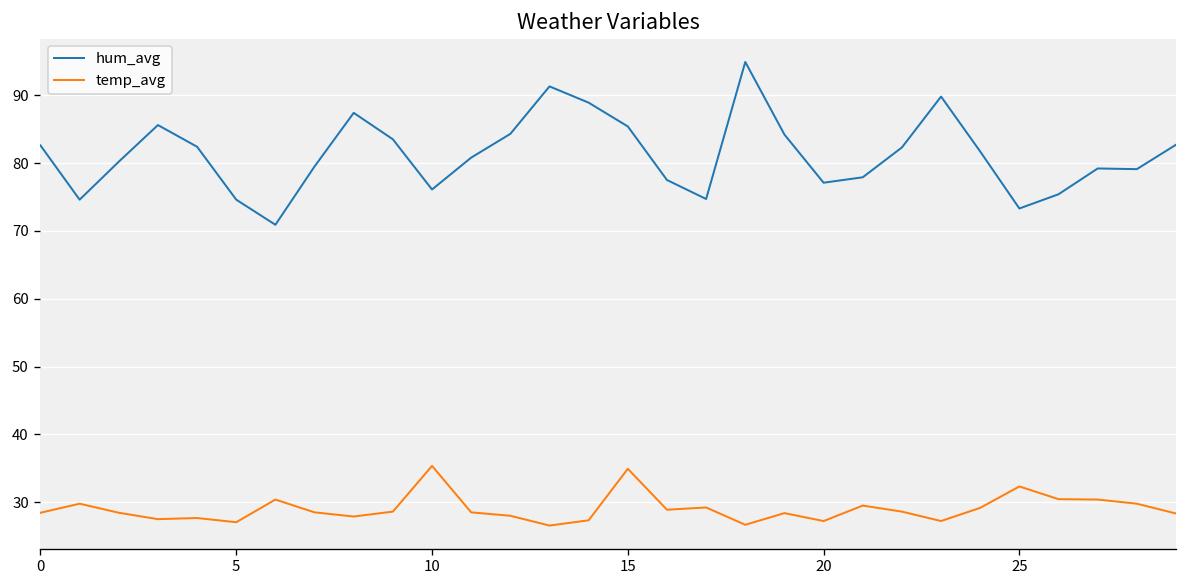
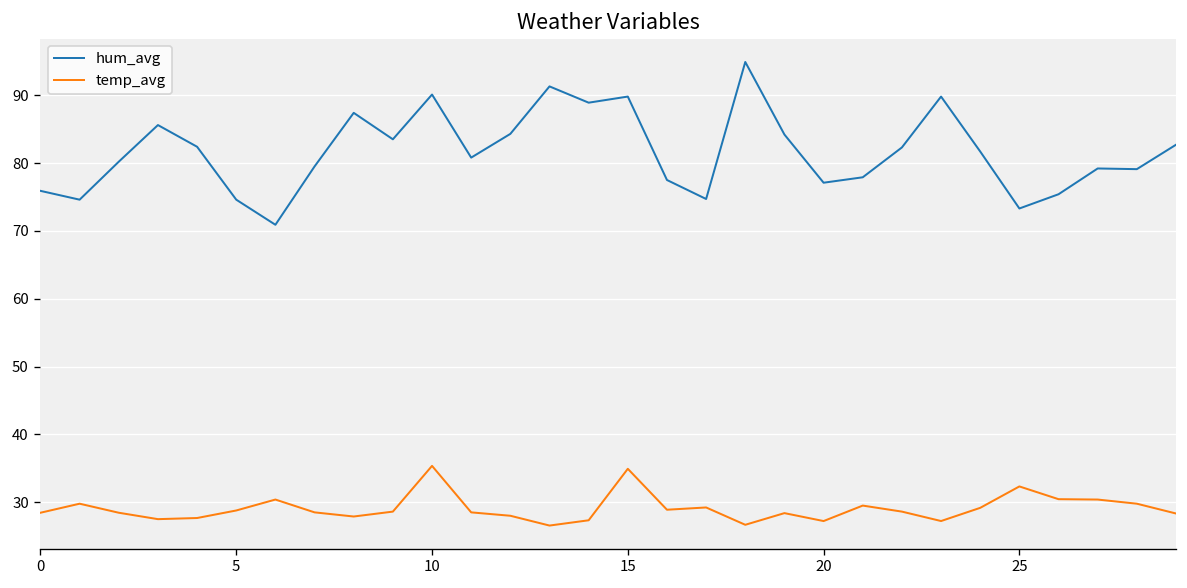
  {
    "hum_avg": {
-     "0": 83,
+     "0": 76,
      "5": 75,
-     "10": 76,
-     "15": 85,
+     "10": 90,
+     "15": 90,
      "20": 77,
      "25": 73
    },
    "temp_avg": {
      "0": 28,
-     "5": 27,
+     "5": 29,
      "10": 35,
      "15": 35,
      "20": 27,
      "25": 32
    }
  }
